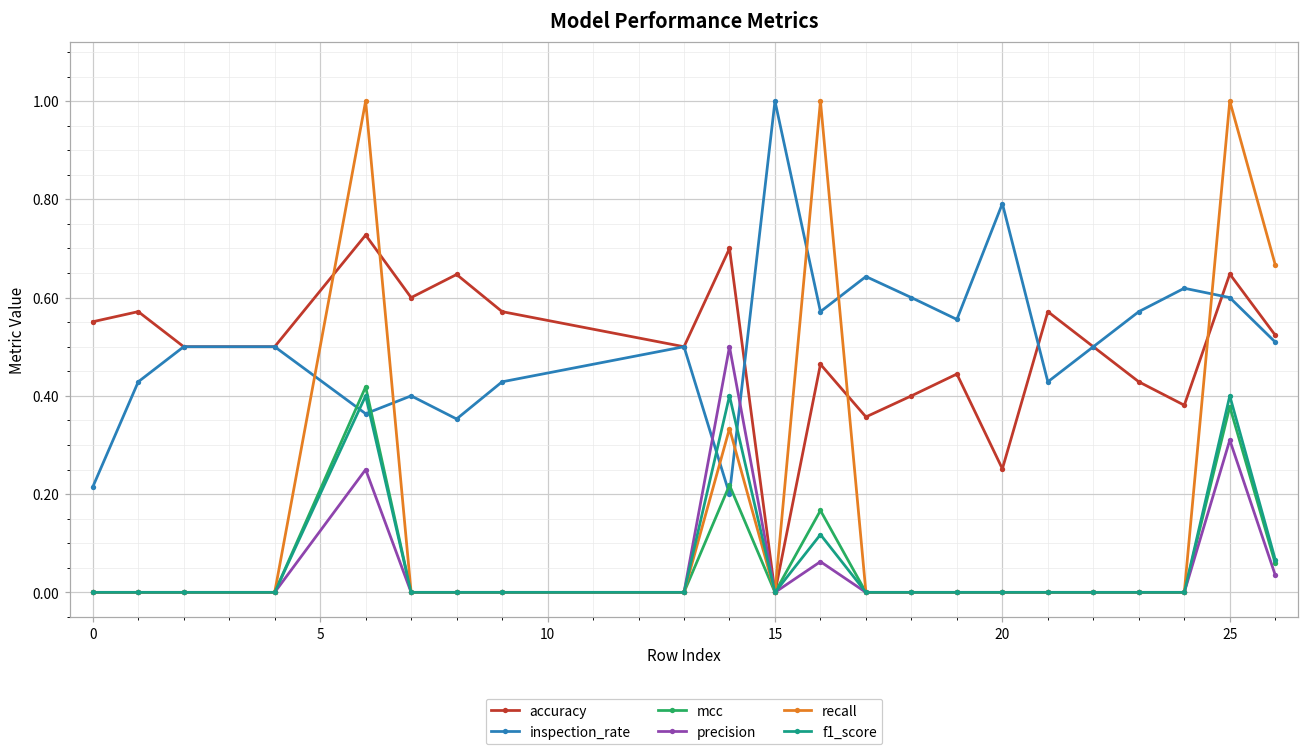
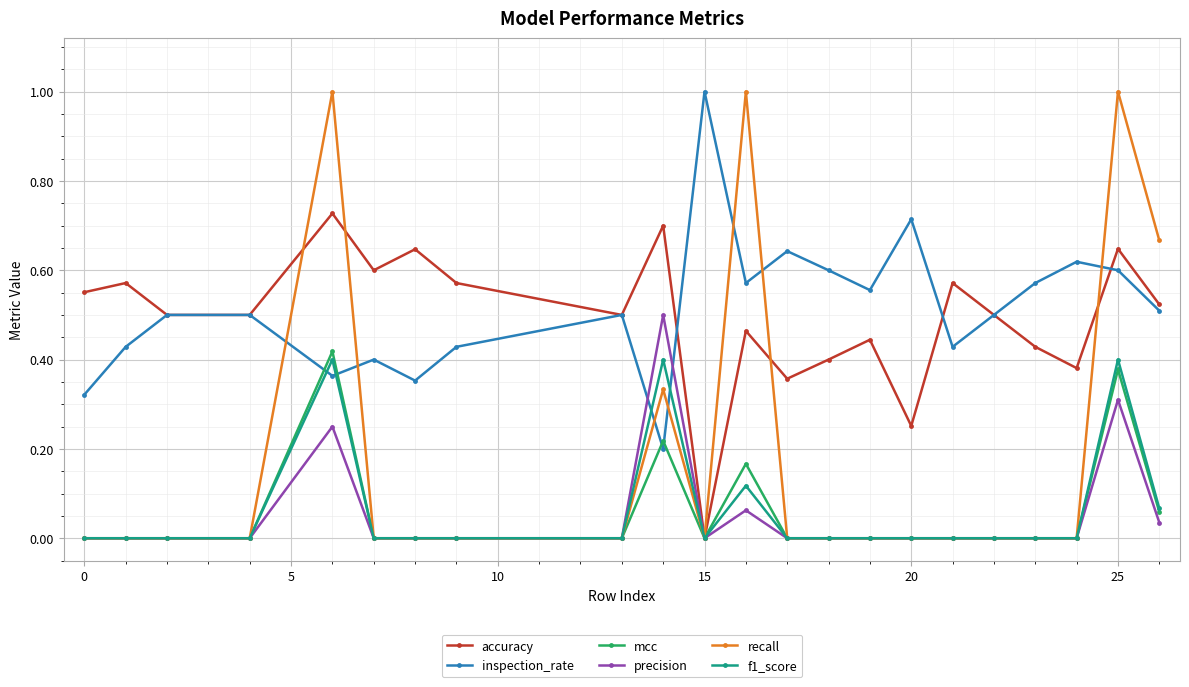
  {
    "accuracy": {
      "0": 0.55,
      "20": 0.25,
      "25": 0.65
    },
    "inspection_rate": {
-     "0": 0.21,
+     "0": 0.32,
      "15": 1.00,
-     "20": 0.79,
+     "20": 0.71,
      "25": 0.60
    },
    "precision": {
      "25": 0.31
    },
    "recall": {
      "25": 1.00
    }
  }
